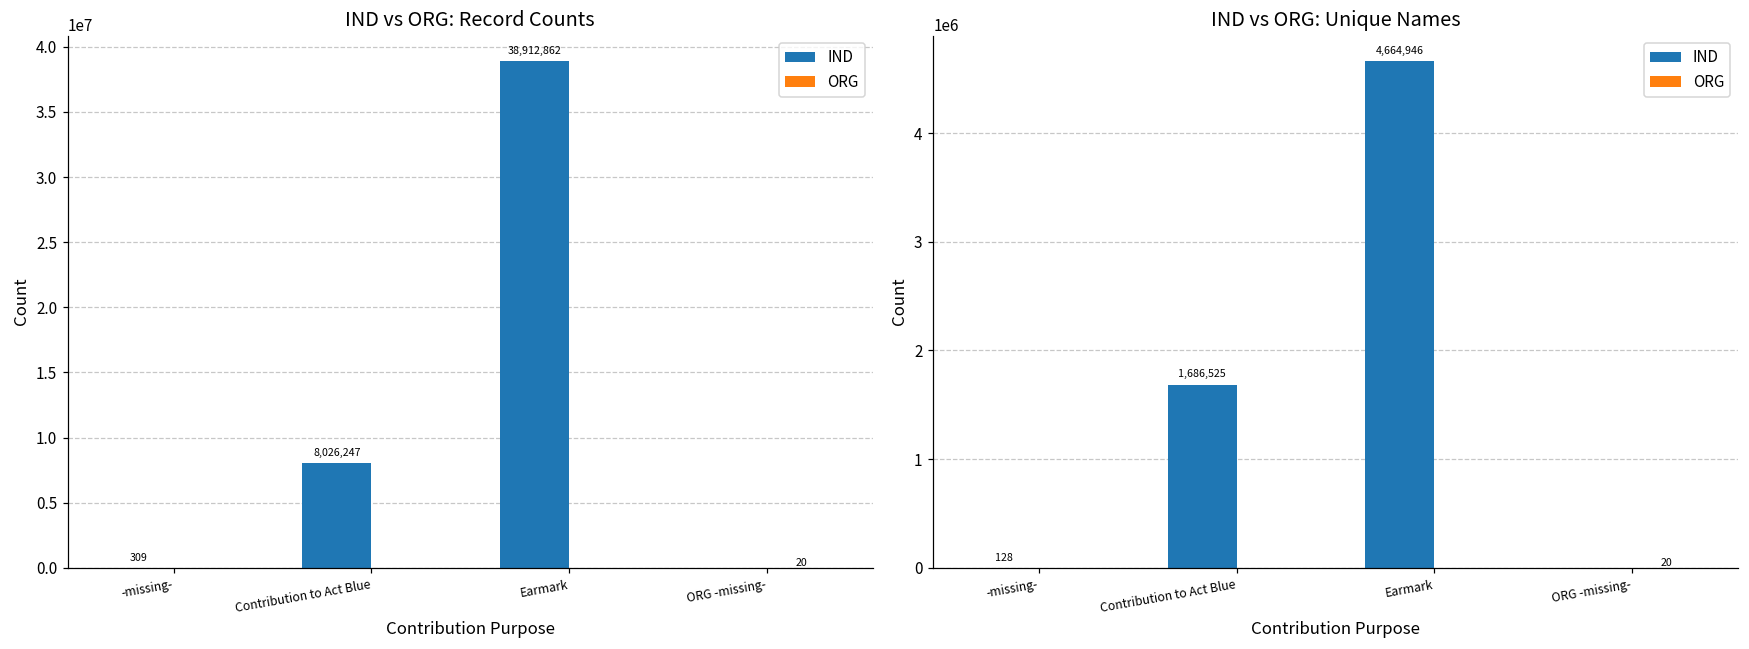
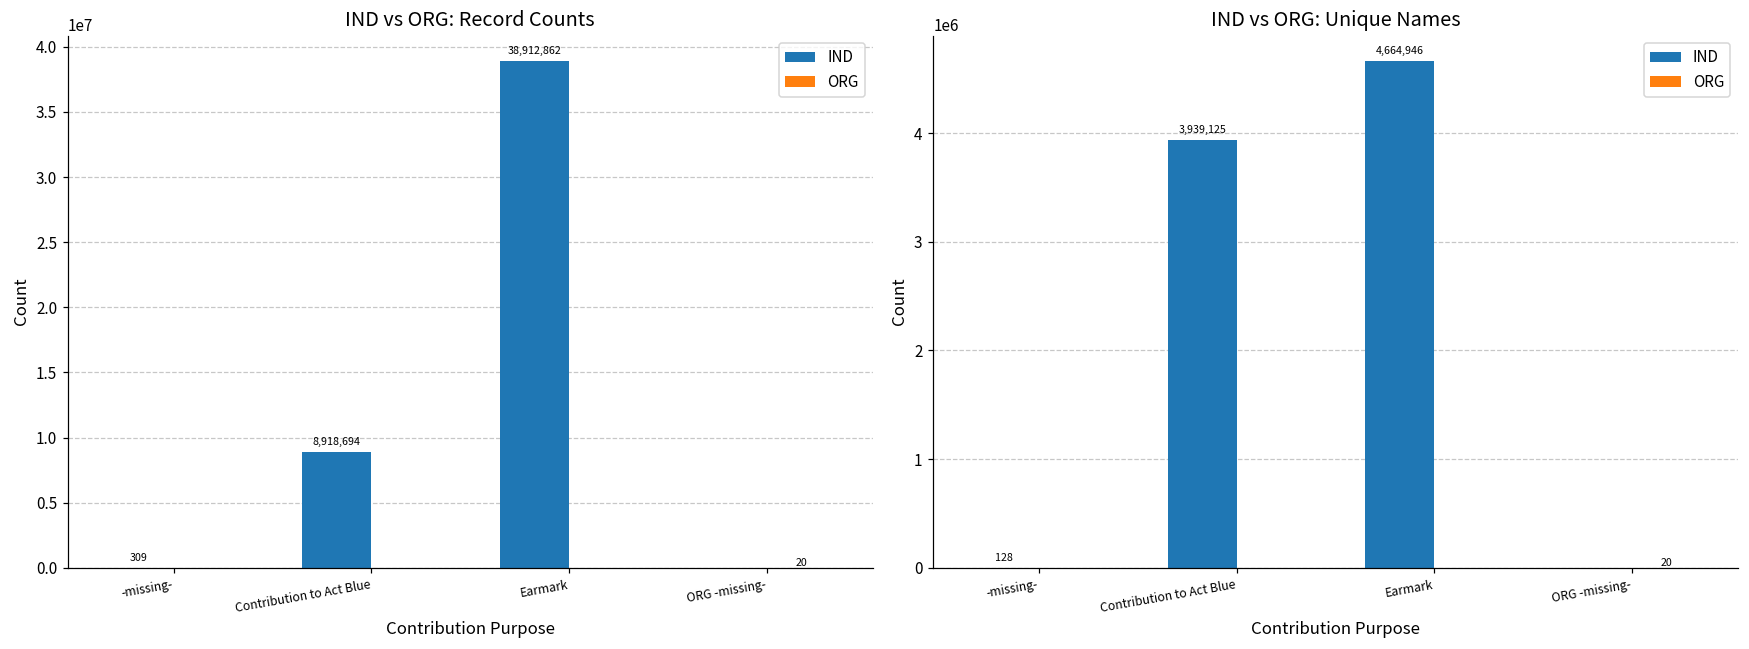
  {
    "IND vs ORG: Record Counts": {
      "IND": {
        "-missing-": "309",
-       "Contribution to Act Blue": "8,026,247",
+       "Contribution to Act Blue": "8,918,694",
        "Earmark": "38,912,862"
      },
      "ORG": {
        "ORG -missing-": "20"
      }
    },
    "IND vs ORG: Unique Names": {
      "IND": {
        "-missing-": "128",
-       "Contribution to Act Blue": "1,686,525",
+       "Contribution to Act Blue": "3,939,125",
        "Earmark": "4,664,946"
      },
      "ORG": {
        "ORG -missing-": "20"
      }
    }
  }
